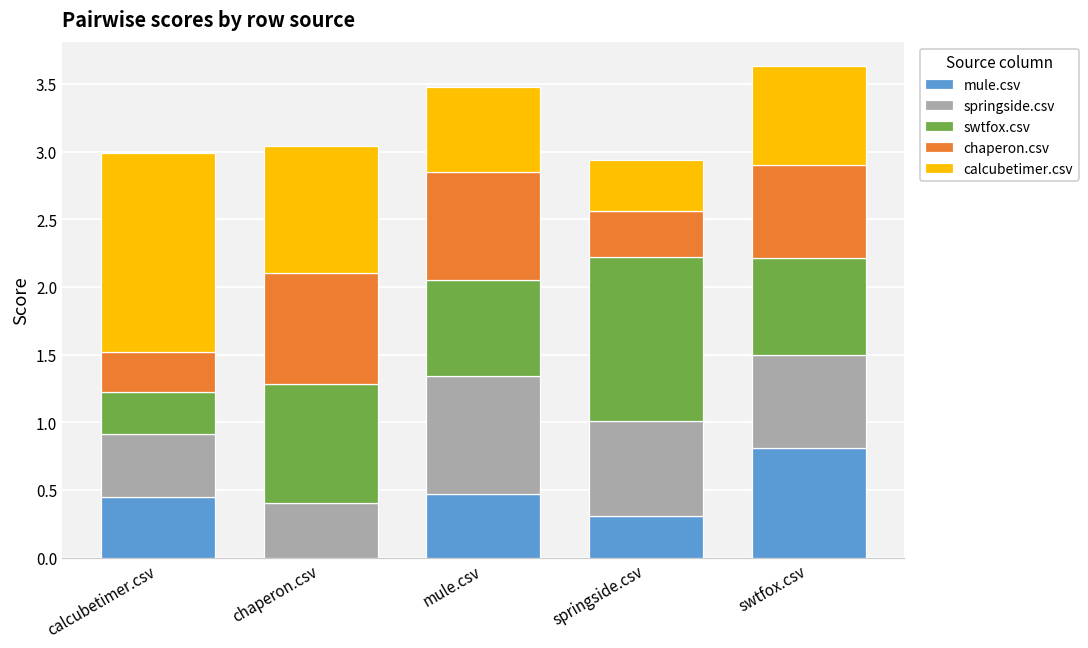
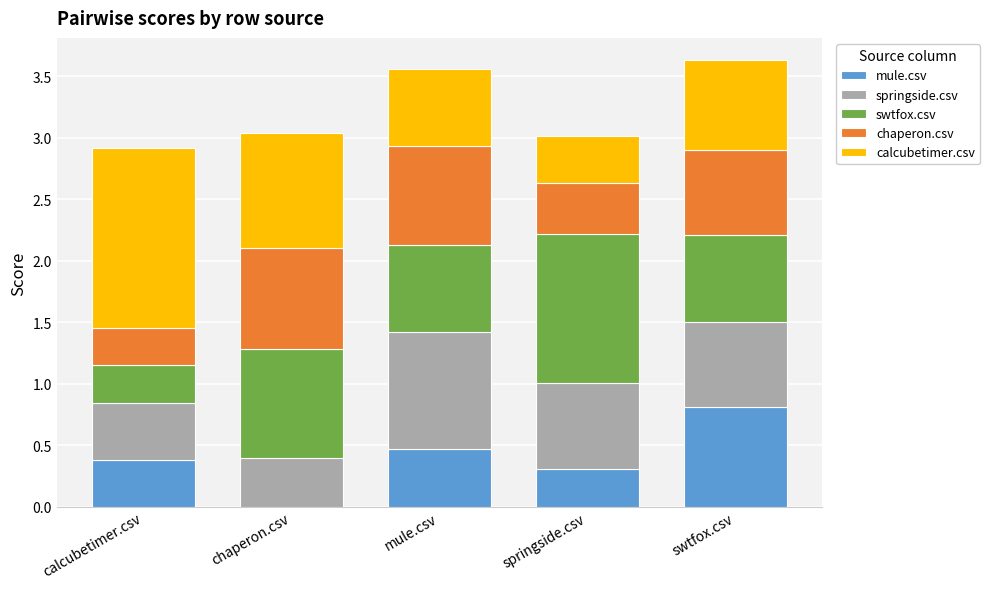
  {
    "mule.csv": {
-     "calcubetimer.csv": 0.45,
+     "calcubetimer.csv": 0.38,
      "chaperon.csv": 0.00,
      "mule.csv": 0.47,
      "springside.csv": 0.31,
      "swtfox.csv": 0.81
    },
    "springside.csv": {
      "calcubetimer.csv": 0.46,
      "chaperon.csv": 0.40,
-     "mule.csv": 0.87,
+     "mule.csv": 0.95,
      "springside.csv": 0.70,
      "swtfox.csv": 0.69
    },
    "swtfox.csv": {
      "calcubetimer.csv": 0.31,
      "chaperon.csv": 0.88,
      "mule.csv": 0.71,
      "springside.csv": 1.21,
      "swtfox.csv": 0.71
    },
    "chaperon.csv": {
      "calcubetimer.csv": 0.30,
      "chaperon.csv": 0.82,
      "mule.csv": 0.80,
-     "springside.csv": 0.34,
+     "springside.csv": 0.41,
      "swtfox.csv": 0.69
    },
    "calcubetimer.csv": {
      "calcubetimer.csv": 1.47,
      "chaperon.csv": 0.94,
      "mule.csv": 0.63,
      "springside.csv": 0.38,
      "swtfox.csv": 0.73
    }
  }
